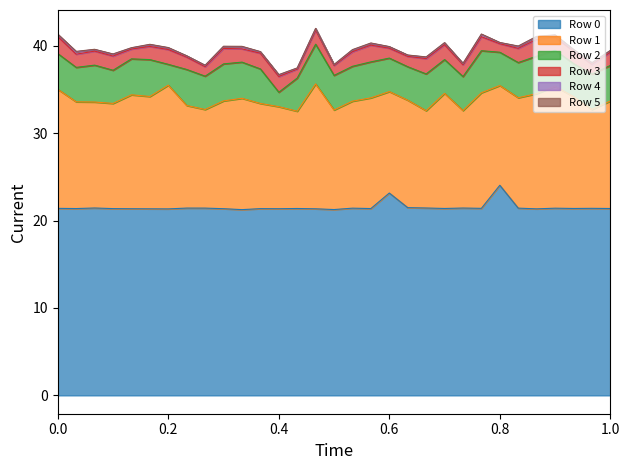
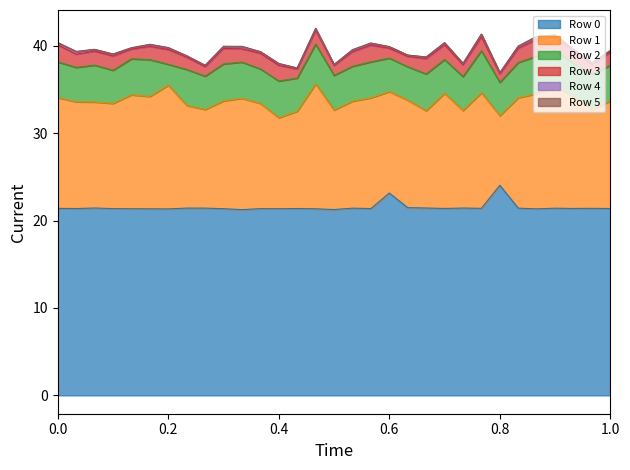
  {
    "Row 0": {
      "0.0": 21,
      "0.2": 21,
      "0.4": 21,
      "0.6": 23,
      "0.8": 24,
      "1.0": 21
    },
    "Row 1": {
-     "0.0": 14,
+     "0.0": 13,
      "0.2": 14,
-     "0.4": 12,
+     "0.4": 10,
      "0.6": 12,
-     "0.8": 11,
+     "0.8": 8,
      "1.0": 12
    },
    "Row 2": {
      "0.0": 4,
      "0.2": 2,
-     "0.4": 2,
+     "0.4": 4,
      "0.6": 4,
      "0.8": 4,
      "1.0": 4
    }
  }
